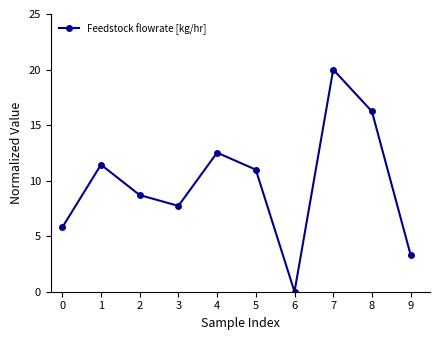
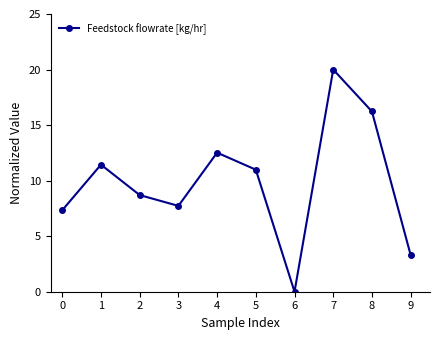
  {
-   "0": 5.8,
+   "0": 7.3,
    "1": 11.4,
    "2": 8.7,
    "3": 7.7,
    "4": 12.5,
    "5": 11.0,
    "6": 0.0,
    "7": 20.0,
    "8": 16.2,
    "9": 3.3
  }
